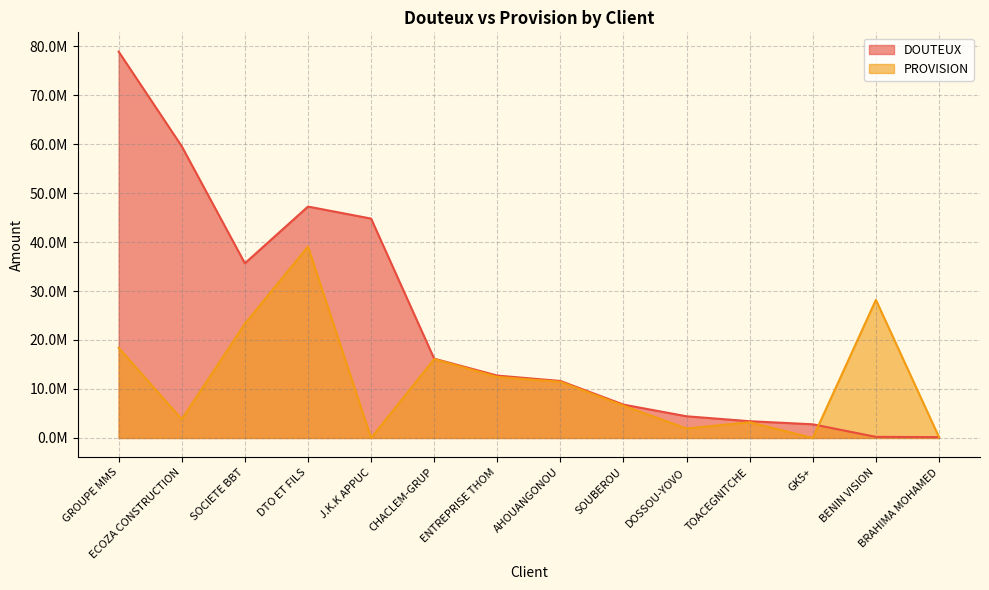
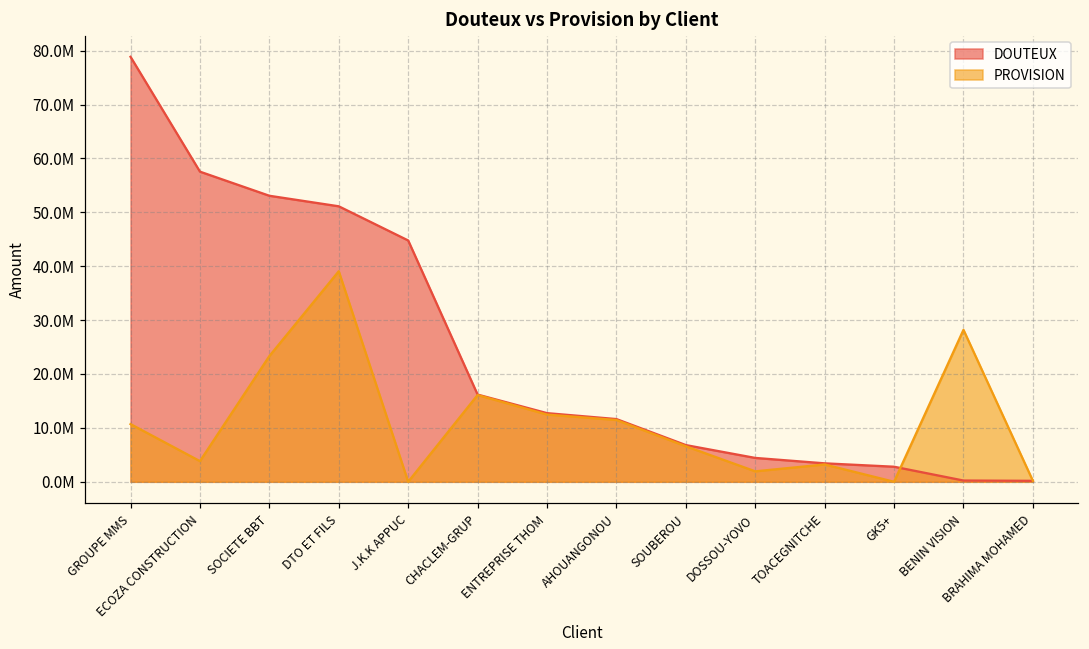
  {
    "DOUTEUX": {
      "GROUPE MMS": 79000000,
-     "ECOZA CONSTRUCTION": 60000000,
-     "SOCIETE BBT": 36000000,
-     "DTO ET FILS": 47000000,
+     "ECOZA CONSTRUCTION": 58000000,
+     "SOCIETE BBT": 53000000,
+     "DTO ET FILS": 51000000,
      "J.K.K APPUC": 45000000,
      "DOSSOU-YOVO": 4000000,
      "GK5+": 3000000,
      "BENIN VISION": 0
    },
    "PROVISION": {
-     "GROUPE MMS": 18000000,
+     "GROUPE MMS": 11000000,
      "ECOZA CONSTRUCTION": 4000000,
      "SOCIETE BBT": 23000000,
      "DTO ET FILS": 39000000,
      "J.K.K APPUC": 0,
      "DOSSOU-YOVO": 2000000,
      "GK5+": 0,
      "BENIN VISION": 28000000
    }
  }
